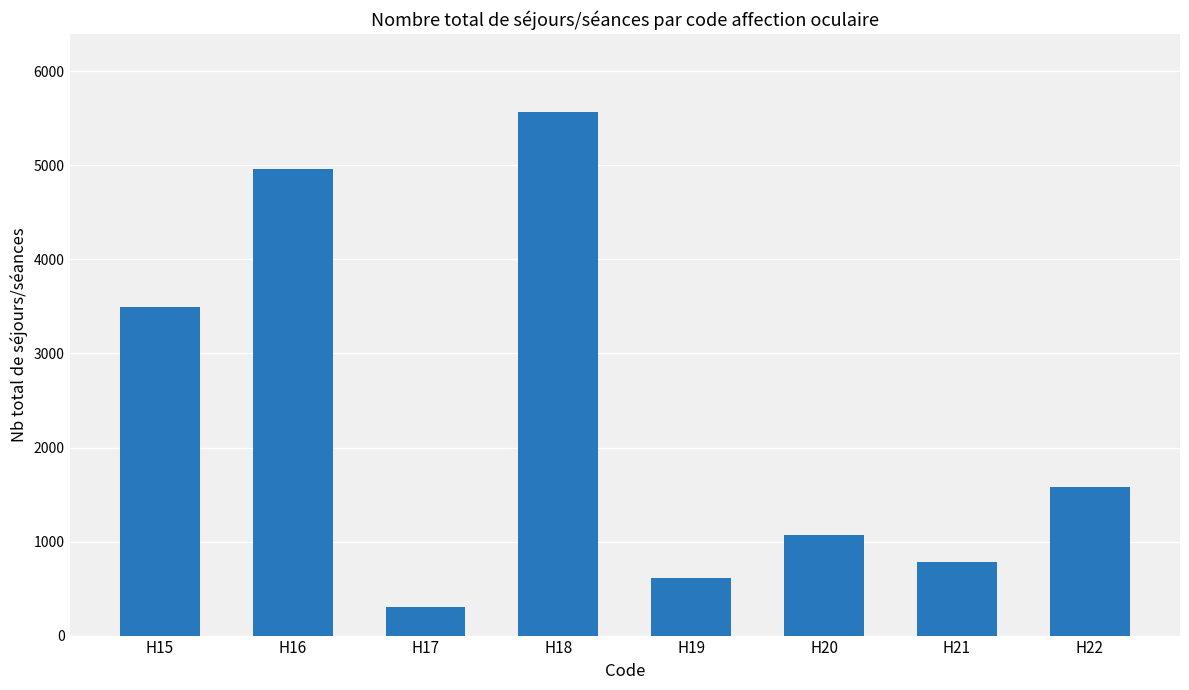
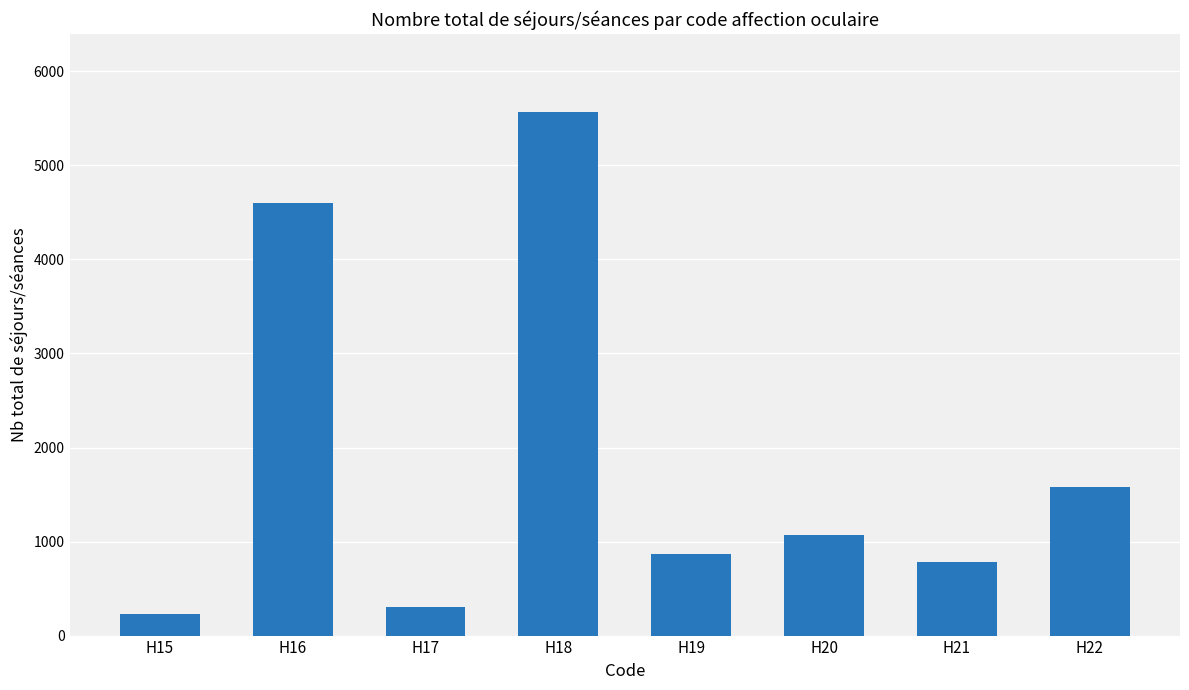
  {
-   "H15": 3500,
-   "H16": 5000,
+   "H15": 200,
+   "H16": 4600,
    "H17": 300,
    "H18": 5600,
-   "H19": 600,
+   "H19": 900,
    "H20": 1100,
    "H21": 800,
    "H22": 1600
  }
